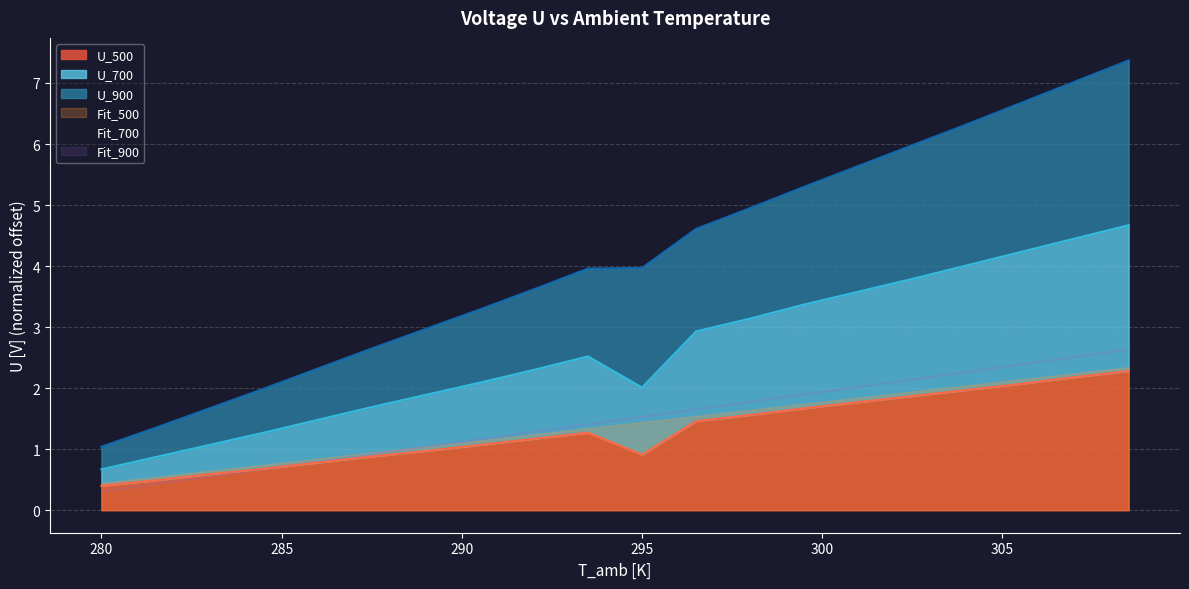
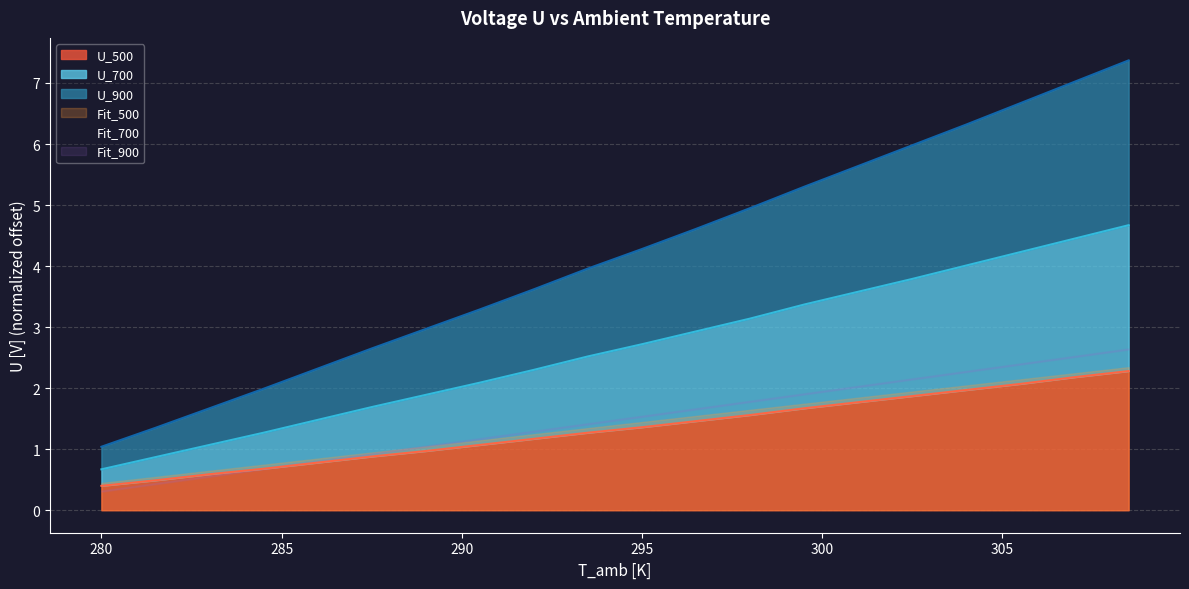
  {
    "U_500": {
-     "295": 0.9
+     "295": 1.4
    },
    "U_700": {
      "280": 0.3,
-     "295": 1.1
+     "295": 1.4
    },
    "U_900": {
      "280": 0.4,
-     "295": 2.0
+     "295": 1.6
    },
    "Fit_500": {
      "280": 0.4,
      "295": 1.4
    }
  }
